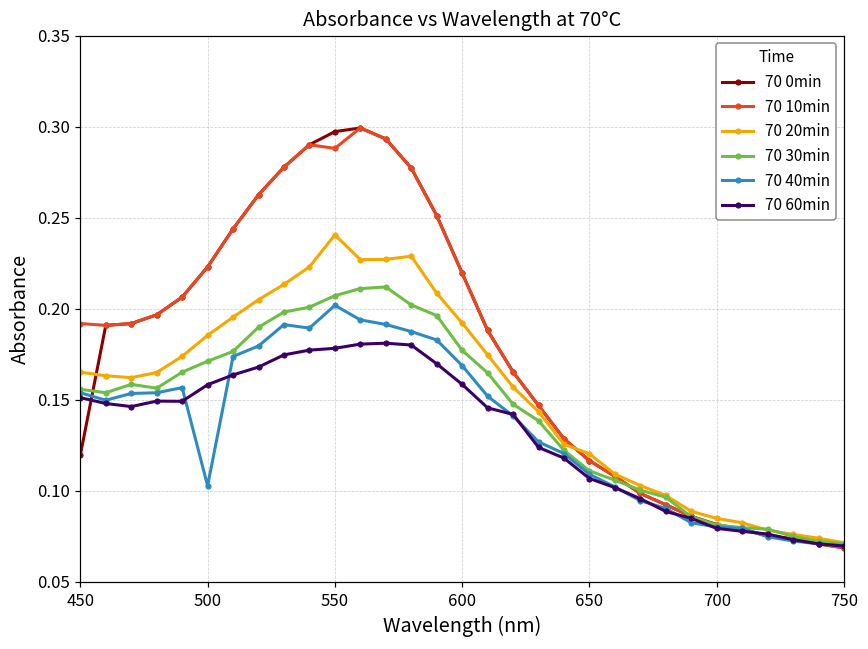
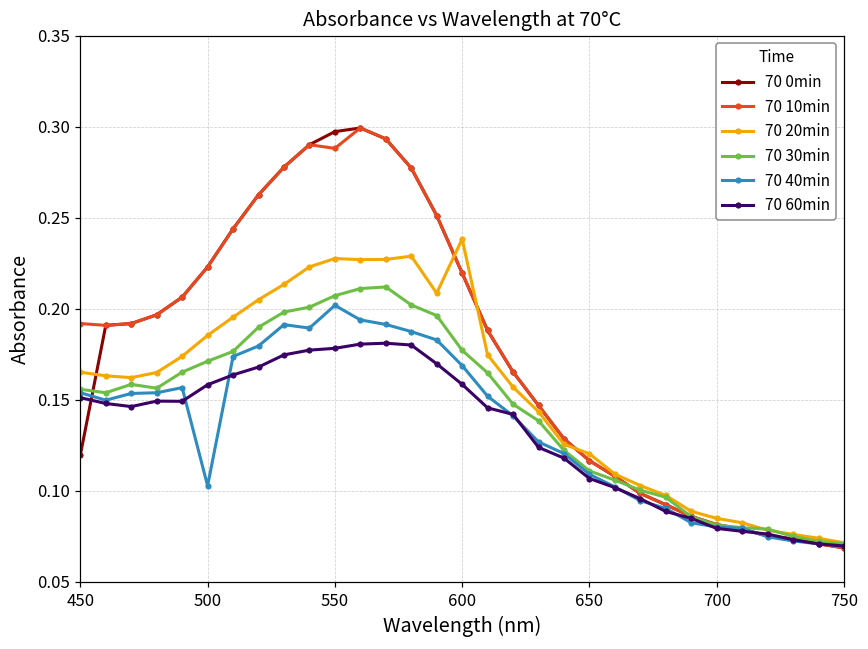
  {
    "70 0min": {
      "450": 0.120,
      "550": 0.297
    },
    "70 10min": {
      "450": 0.192,
      "550": 0.288
    },
    "70 20min": {
      "450": 0.165,
      "500": 0.185,
-     "550": 0.241,
-     "600": 0.192,
+     "550": 0.228,
+     "600": 0.238,
      "650": 0.120,
      "700": 0.085
    },
    "70 30min": {
      "450": 0.156,
      "500": 0.171,
      "550": 0.207,
      "600": 0.177,
      "650": 0.111
    },
    "70 40min": {
      "450": 0.154,
      "500": 0.103,
      "550": 0.202,
      "600": 0.169,
      "650": 0.109
    },
    "70 60min": {
      "450": 0.151,
      "500": 0.158,
      "550": 0.178,
      "600": 0.159,
      "650": 0.107
    }
  }
